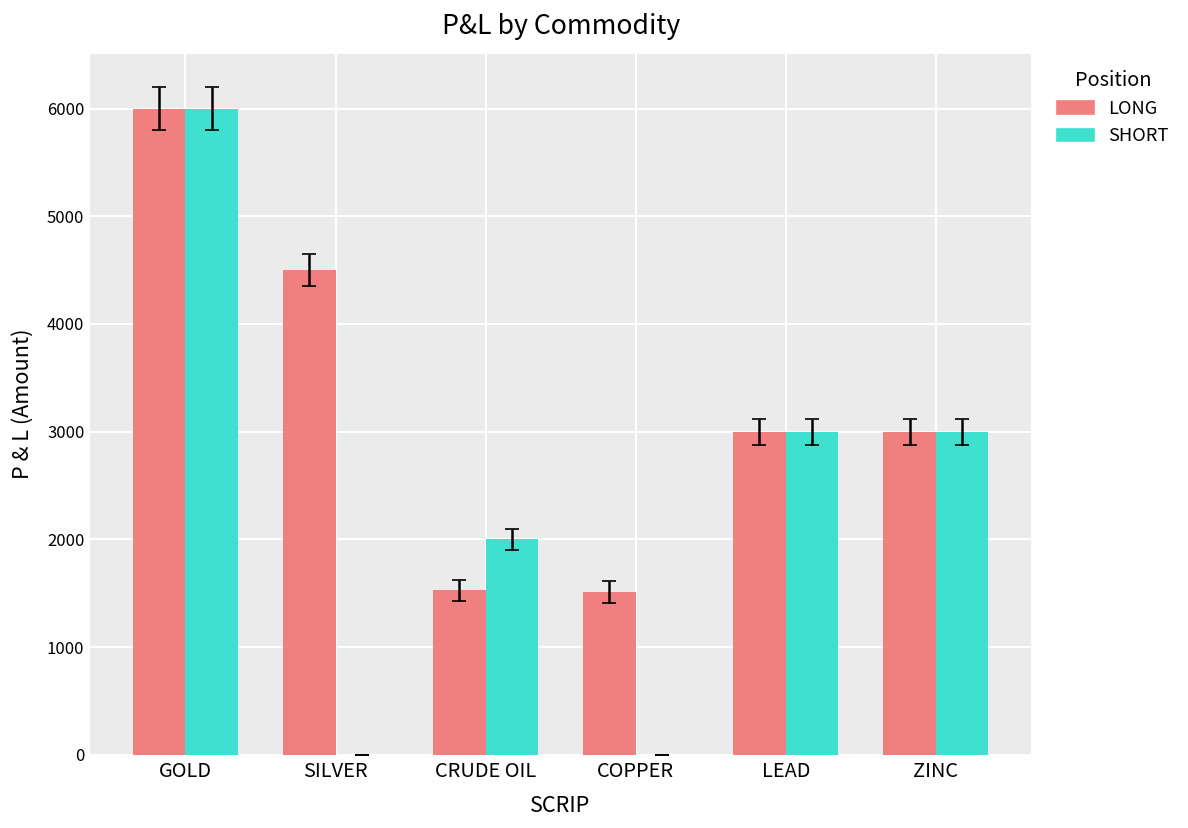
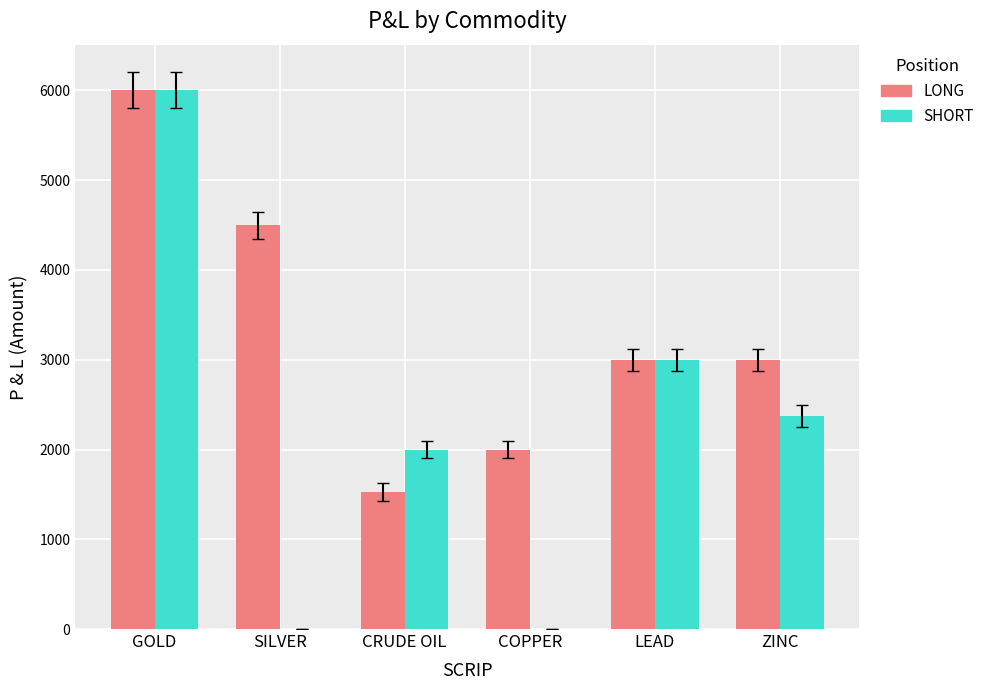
  {
    "LONG": {
      "GOLD": 6000,
      "SILVER": 4500,
      "CRUDE OIL": 1500,
-     "COPPER": 1500,
+     "COPPER": 2000,
      "LEAD": 3000,
      "ZINC": 3000
    },
    "SHORT": {
      "GOLD": 6000,
      "SILVER": 0,
      "CRUDE OIL": 2000,
      "COPPER": 0,
      "LEAD": 3000,
-     "ZINC": 3000
+     "ZINC": 2400
    }
  }
